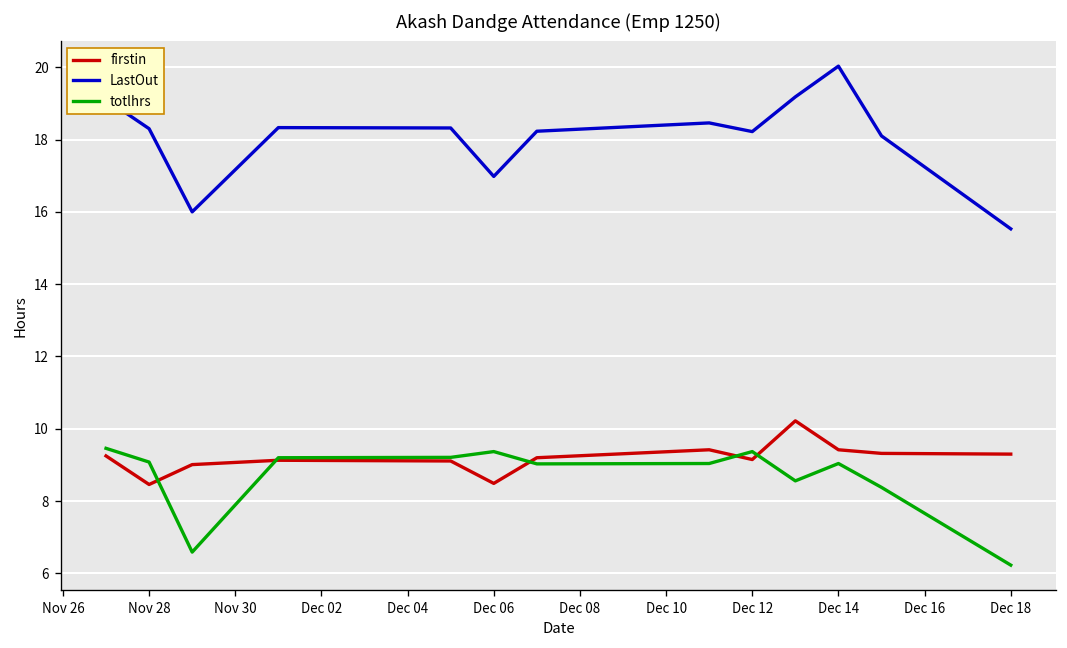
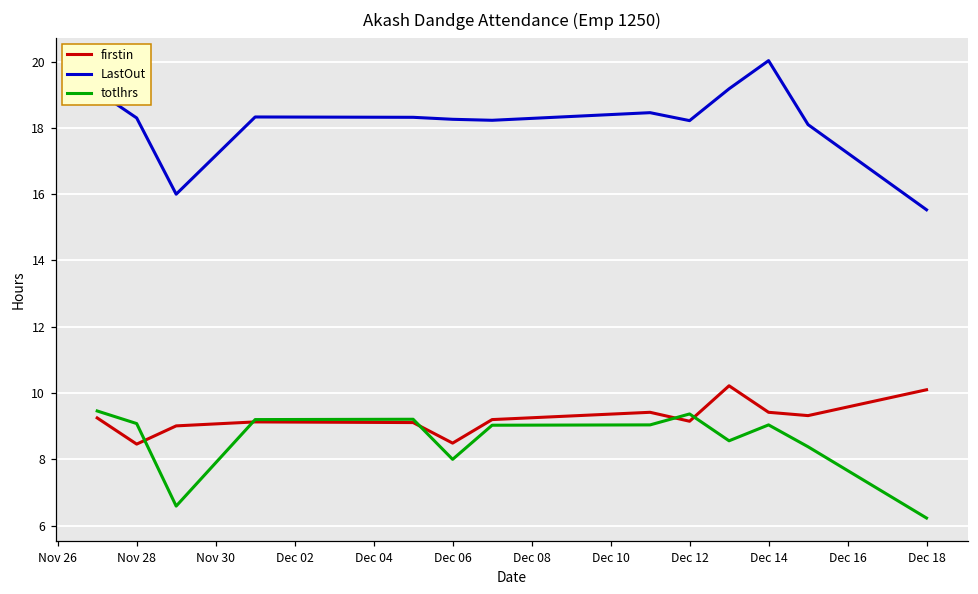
  {
    "firstin": {
      "Nov 28": 8.5,
      "Dec 06": 8.5,
      "Dec 12": 9.2,
      "Dec 14": 9.4,
-     "Dec 18": 9.3
+     "Dec 18": 10.1
    },
    "LastOut": {
      "Nov 28": 18.3,
-     "Dec 06": 17.0,
+     "Dec 06": 18.3,
      "Dec 12": 18.2,
      "Dec 14": 20.0,
      "Dec 18": 15.5
    },
    "totlhrs": {
      "Nov 28": 9.1,
-     "Dec 06": 9.4,
+     "Dec 06": 8.0,
      "Dec 12": 9.4,
      "Dec 14": 9.0,
      "Dec 18": 6.2
    }
  }
